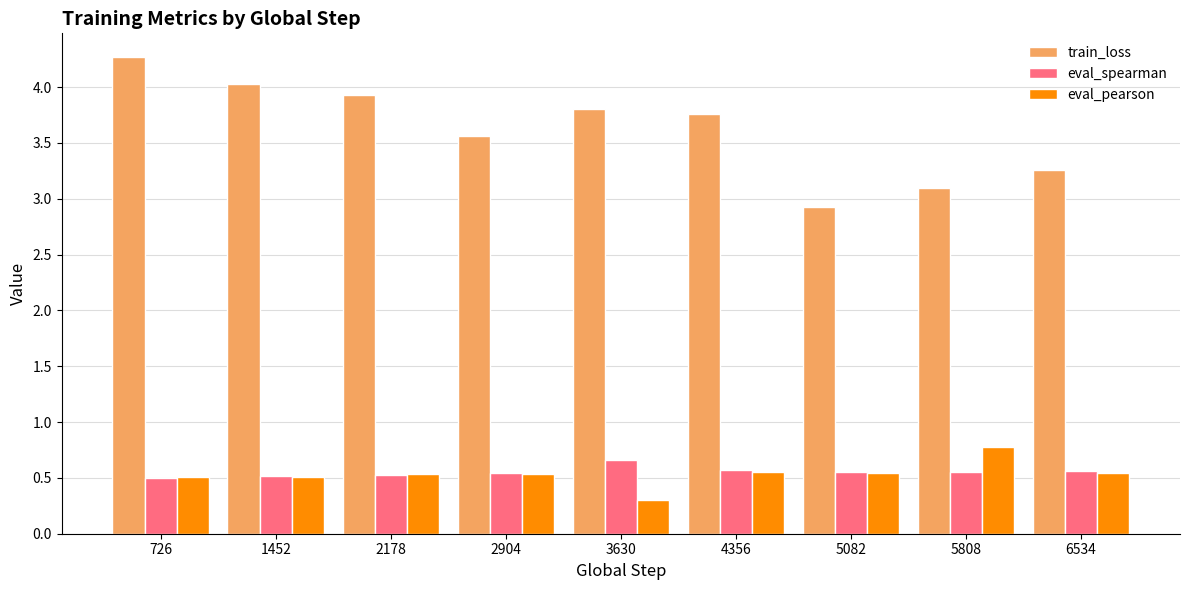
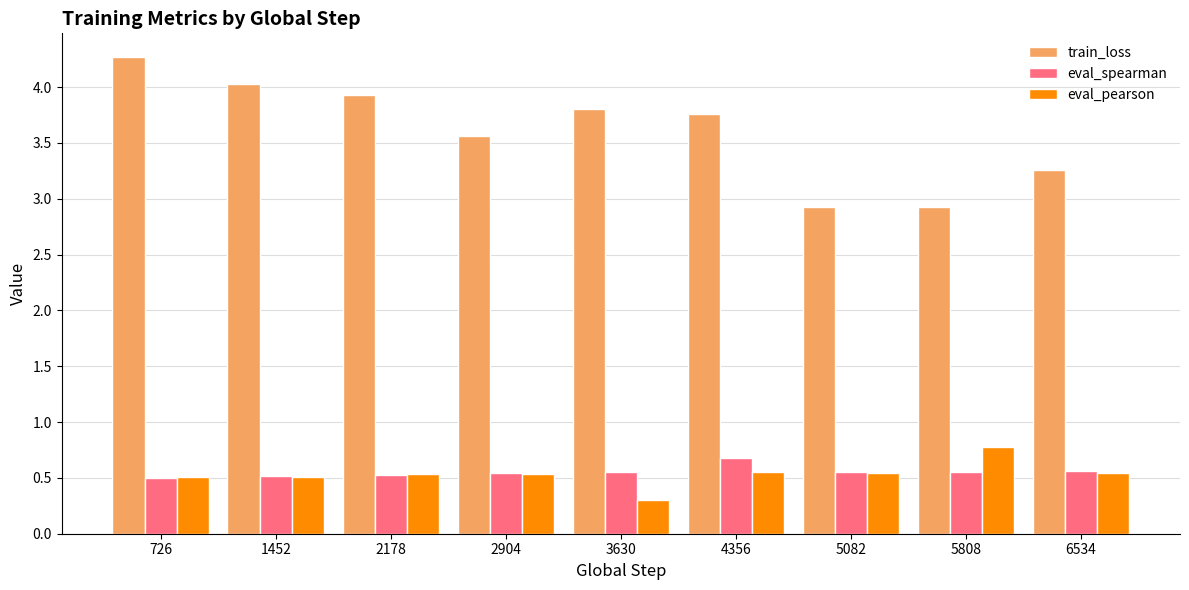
  {
    "train_loss": {
      "726": 4.27,
      "1452": 4.03,
      "2178": 3.93,
      "2904": 3.56,
      "3630": 3.80,
      "4356": 3.76,
      "5082": 2.93,
-     "5808": 3.09,
+     "5808": 2.92,
      "6534": 3.26
    },
    "eval_spearman": {
      "726": 0.50,
      "1452": 0.52,
      "2178": 0.52,
      "2904": 0.55,
-     "3630": 0.66,
-     "4356": 0.58,
+     "3630": 0.55,
+     "4356": 0.68,
      "5082": 0.55,
      "5808": 0.56,
      "6534": 0.56
    },
    "eval_pearson": {
      "726": 0.51,
      "1452": 0.51,
      "2178": 0.53,
      "2904": 0.53,
      "3630": 0.30,
      "4356": 0.55,
      "5082": 0.54,
      "5808": 0.77,
      "6534": 0.54
    }
  }
